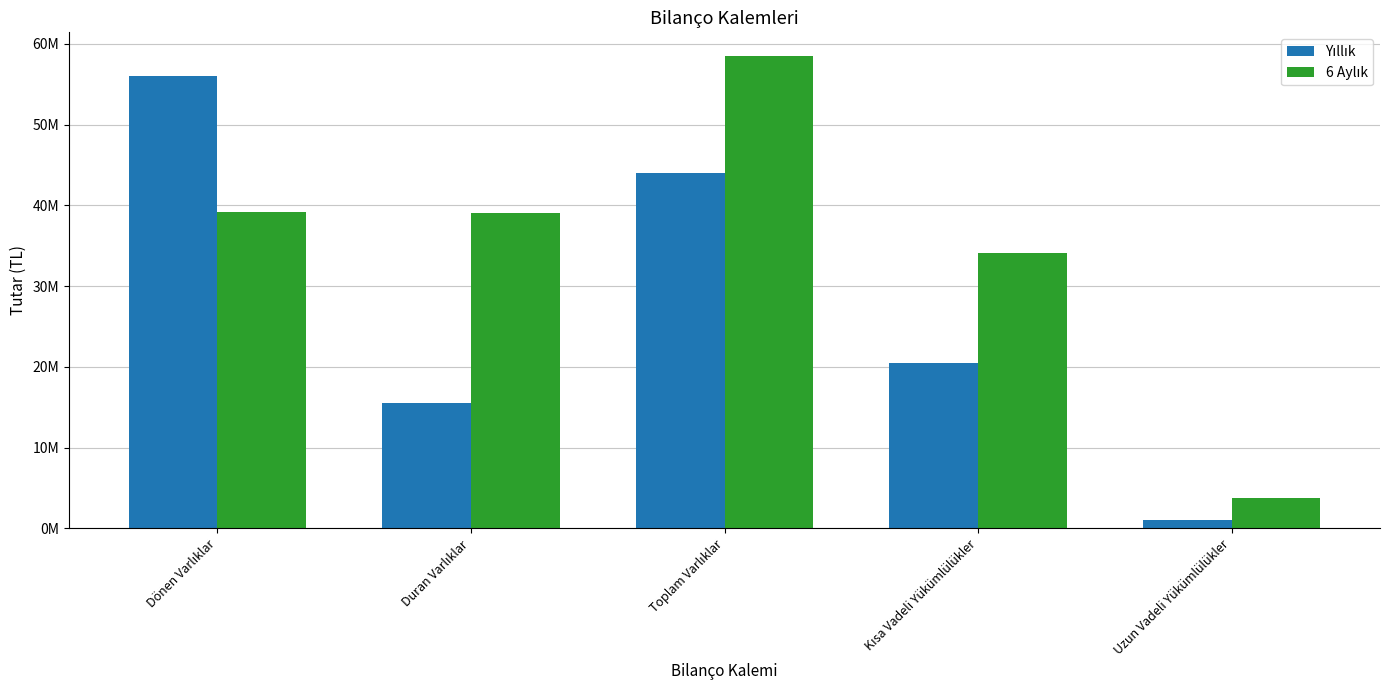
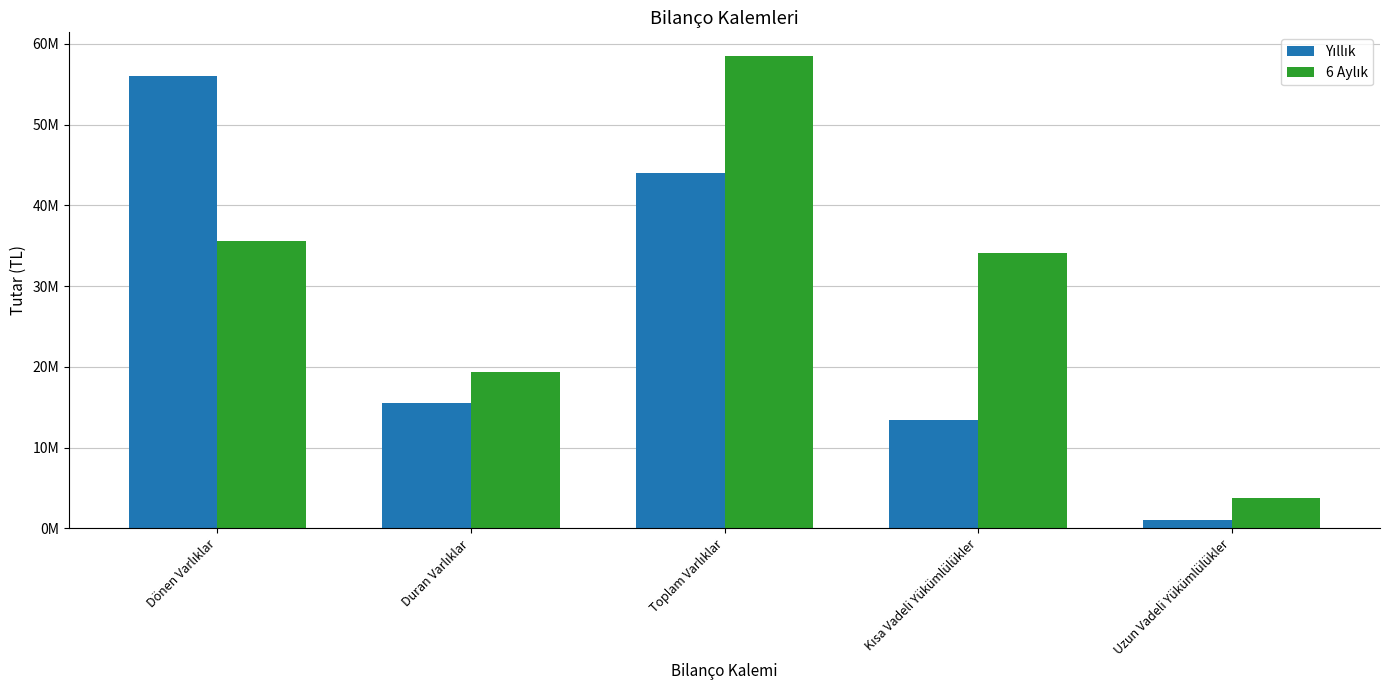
  {
    "Yıllık": {
      "Dönen Varlıklar": 56000000,
      "Duran Varlıklar": 16000000,
      "Toplam Varlıklar": 44000000,
-     "Kısa Vadeli Yükümlülükler": 20000000,
+     "Kısa Vadeli Yükümlülükler": 13000000,
      "Uzun Vadeli Yükümlülükler": 1000000
    },
    "6 Aylık": {
-     "Dönen Varlıklar": 39000000,
-     "Duran Varlıklar": 39000000,
+     "Dönen Varlıklar": 36000000,
+     "Duran Varlıklar": 19000000,
      "Toplam Varlıklar": 58000000,
      "Kısa Vadeli Yükümlülükler": 34000000,
      "Uzun Vadeli Yükümlülükler": 4000000
    }
  }
